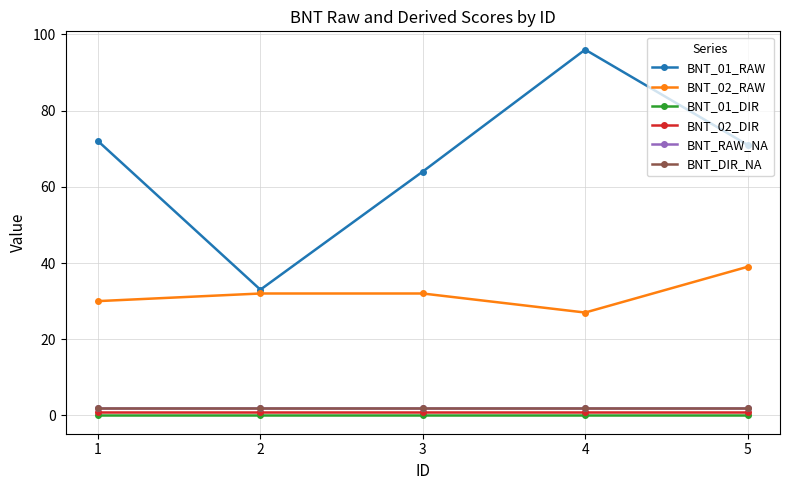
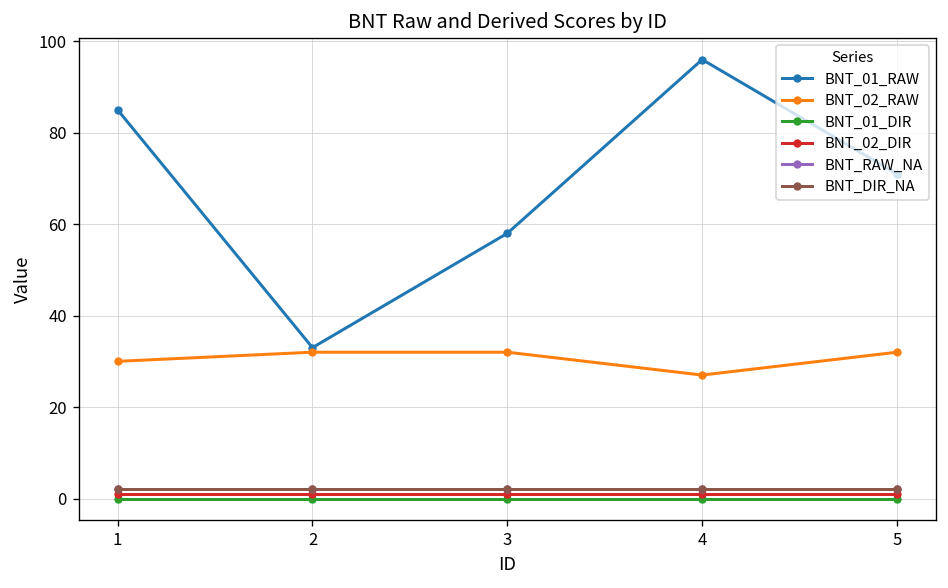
  {
    "BNT_01_RAW": {
-     "1": 72,
+     "1": 85,
      "2": 33,
-     "3": 64,
+     "3": 58,
      "4": 96
    },
    "BNT_02_RAW": {
      "1": 30,
      "2": 32,
      "3": 32,
      "4": 27,
-     "5": 39
+     "5": 32
    },
    "BNT_01_DIR": {
      "1": 0,
      "2": 0,
      "3": 0,
      "4": 0,
      "5": 0
    },
    "BNT_02_DIR": {
      "1": 1,
      "2": 1,
      "3": 1,
      "4": 1,
      "5": 1
    },
    "BNT_DIR_NA": {
      "1": 2,
      "2": 2,
      "3": 2,
      "4": 2,
      "5": 2
    }
  }
